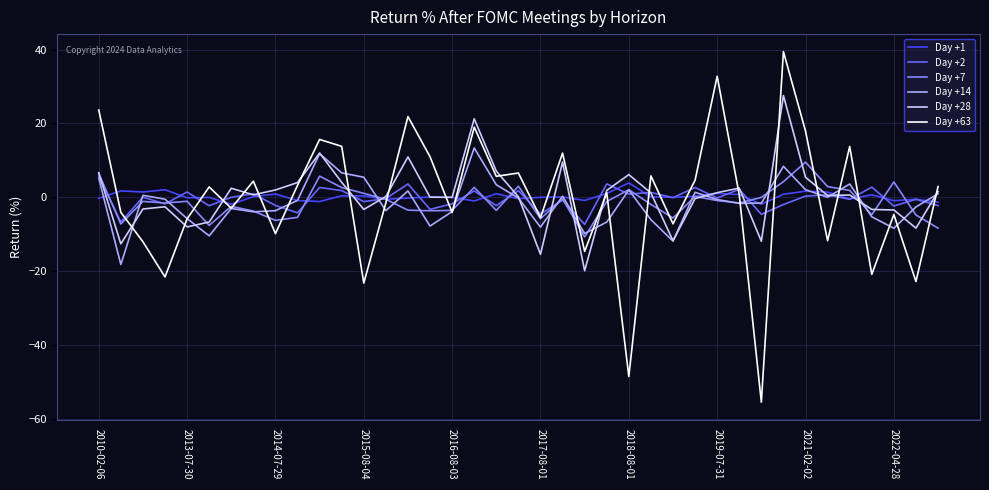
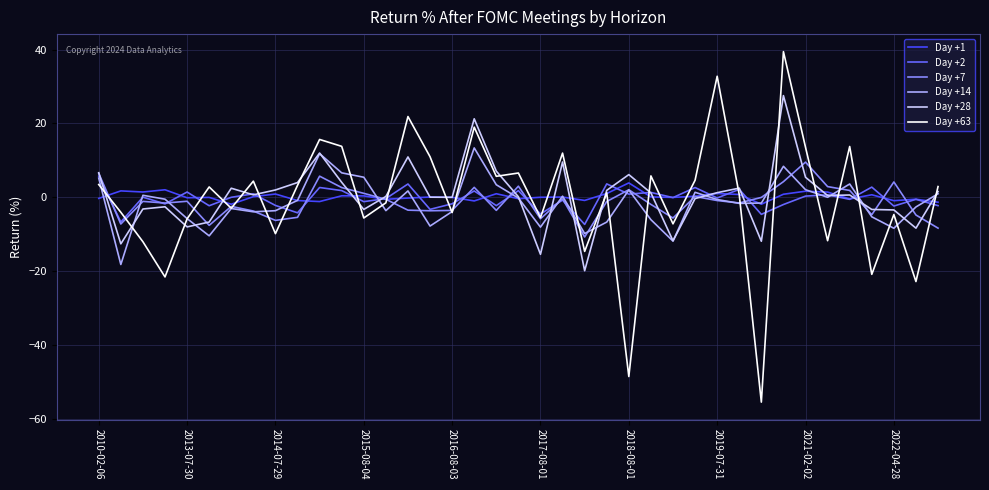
  {
    "Day +63": {
-     "2010-02-06": 24,
+     "2010-02-06": 3,
      "2014-07-29": -10,
-     "2015-08-04": -23,
+     "2015-08-04": -6,
      "2018-08-01": -49,
      "2019-07-31": 33,
-     "2021-02-02": 18,
+     "2021-02-02": 14,
      "2022-04-28": -5
    }
  }
